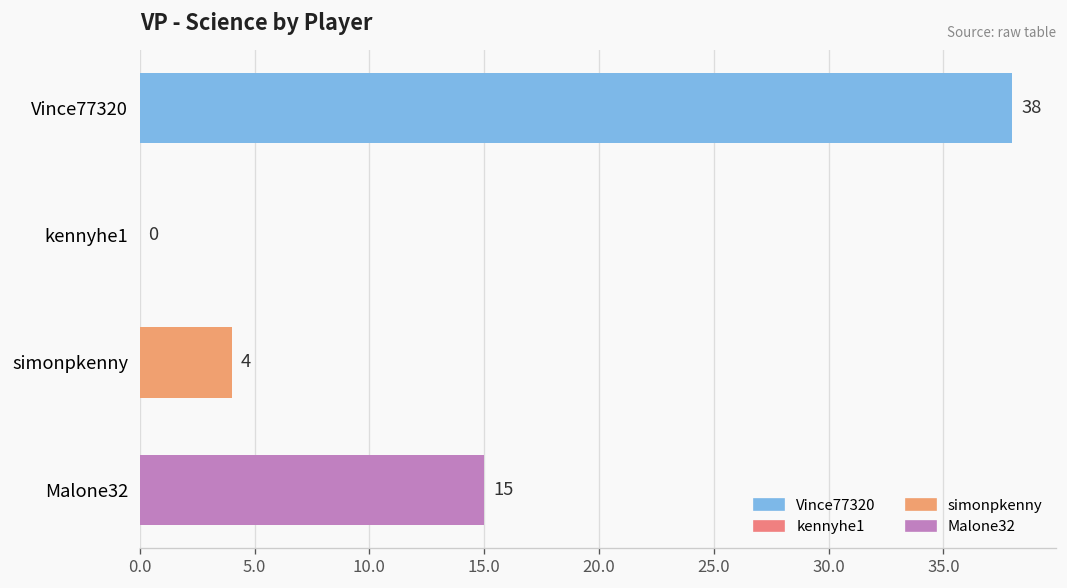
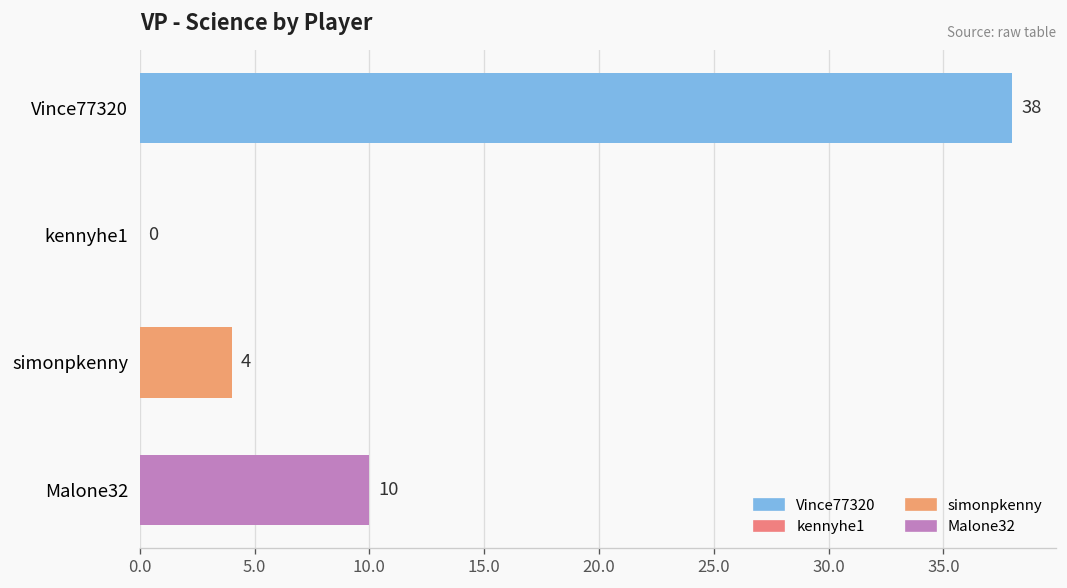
  {
    "Vince77320": 38,
    "kennyhe1": 0,
    "simonpkenny": 4,
-   "Malone32": 15
+   "Malone32": 10
  }
